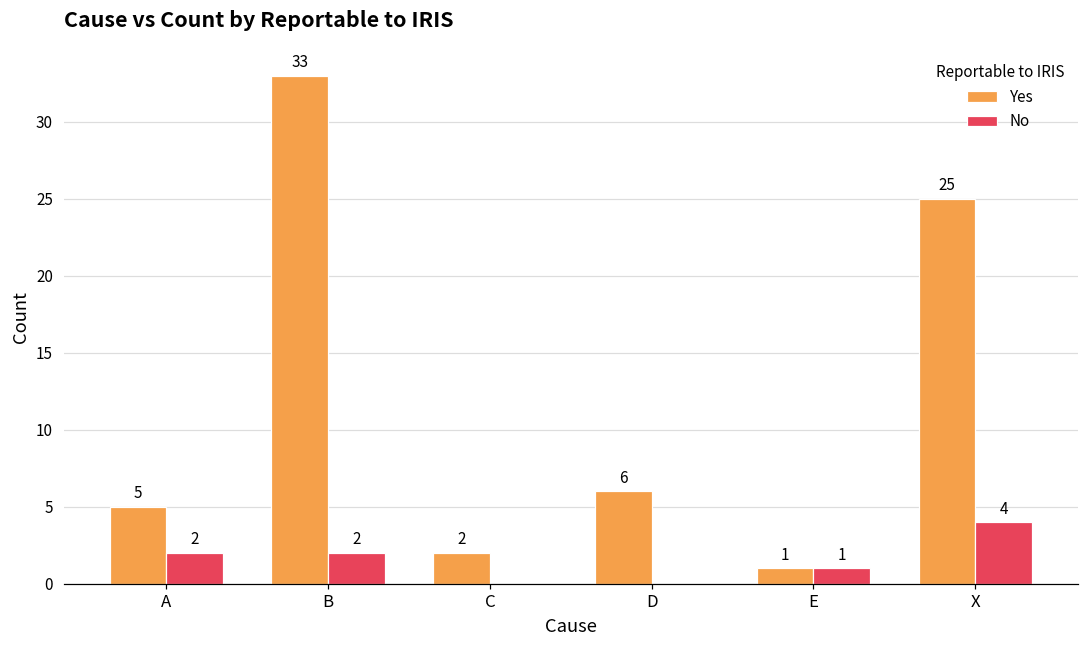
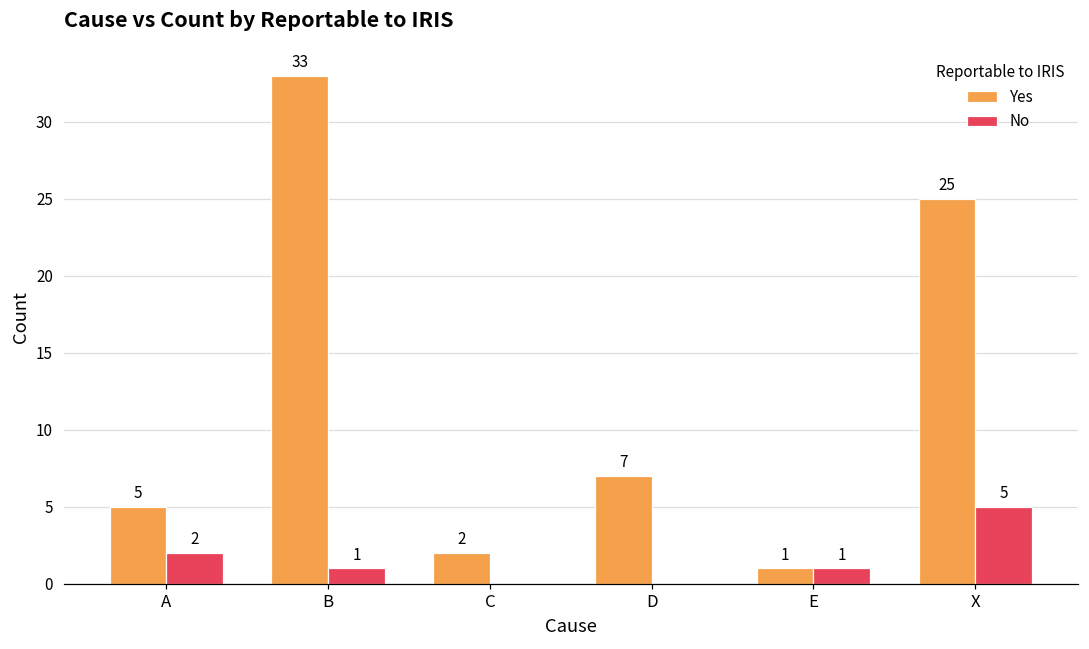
  {
    "Yes": {
      "A": 5,
      "B": 33,
      "C": 2,
-     "D": 6,
+     "D": 7,
      "E": 1,
      "X": 25
    },
    "No": {
      "A": 2,
-     "B": 2,
+     "B": 1,
      "E": 1,
-     "X": 4
+     "X": 5
    }
  }
